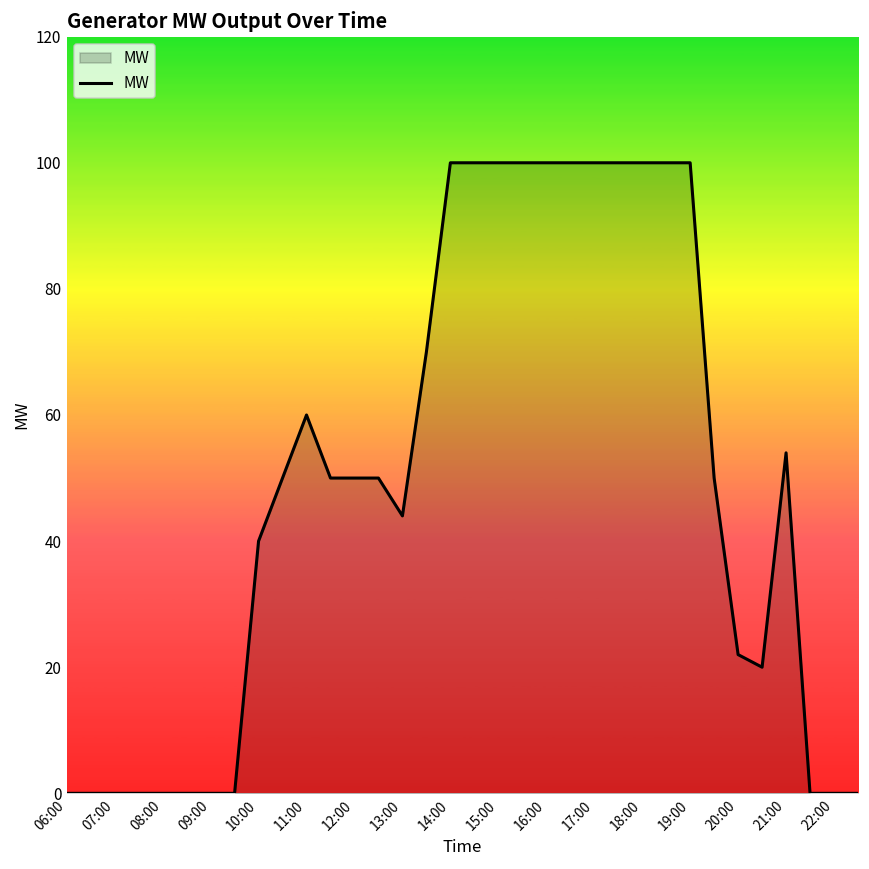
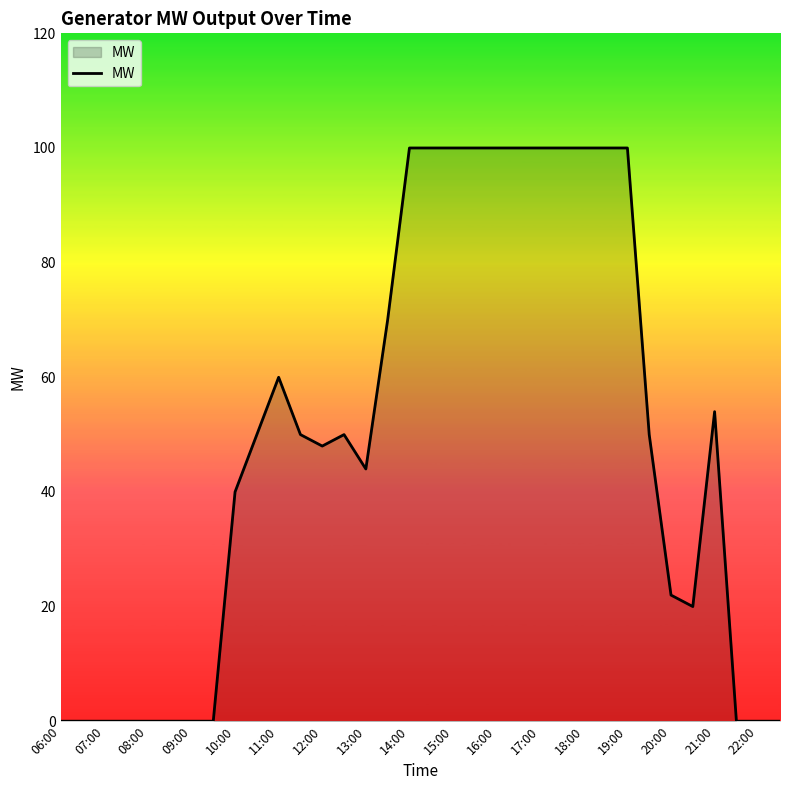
  {
    "06:00": 0,
    "07:00": 0,
    "08:00": 0,
    "09:00": 0,
    "10:00": 40,
    "11:00": 60,
-   "12:00": 50,
+   "12:00": 48,
    "13:00": 44,
    "14:00": 100,
    "15:00": 100,
    "16:00": 100,
    "17:00": 100,
    "18:00": 100,
    "19:00": 100,
    "20:00": 22,
    "21:00": 54,
    "22:00": 0
  }
